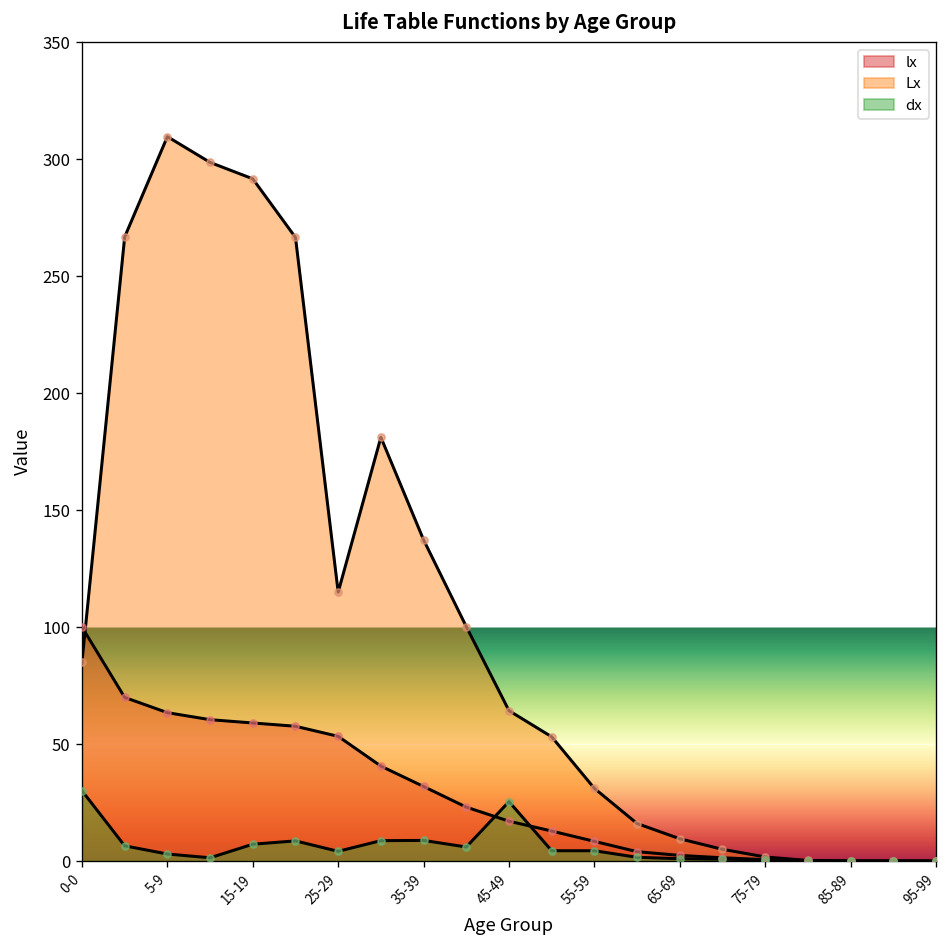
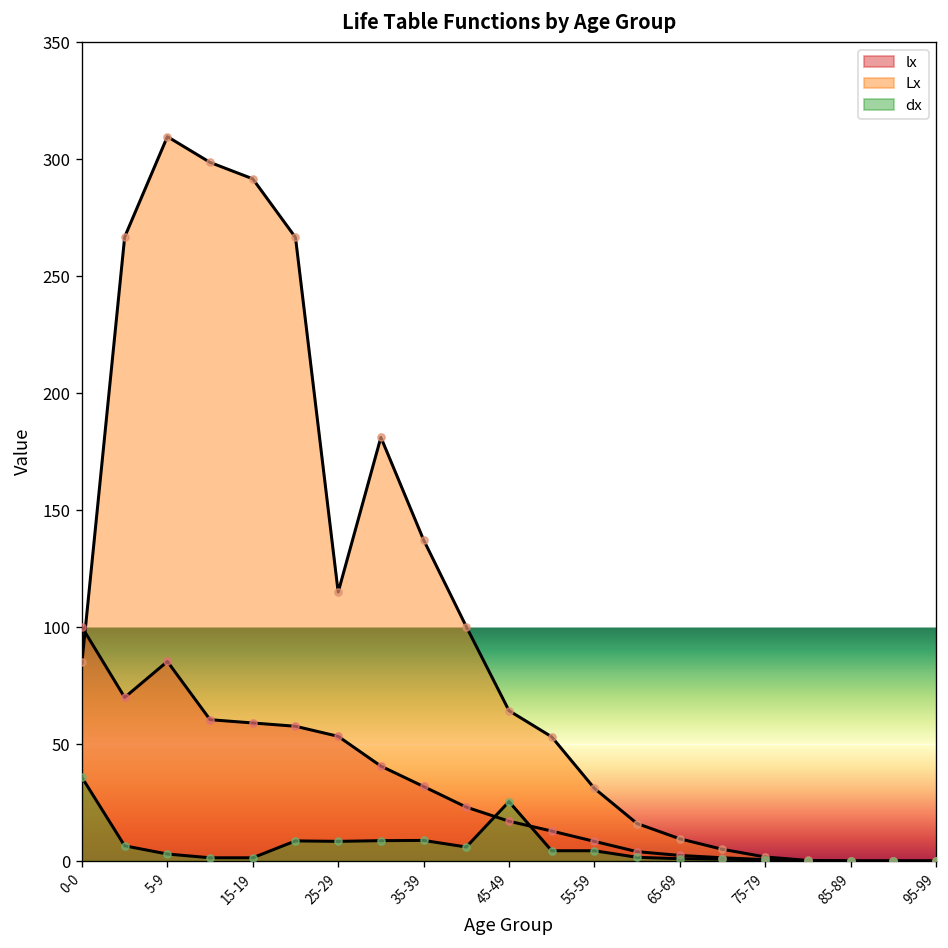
  {
    "lx": {
      "0-0": 100,
-     "5-9": 63,
+     "5-9": 85,
      "15-19": 59,
      "25-29": 53,
      "35-39": 32,
      "45-49": 17,
      "55-59": 8,
      "65-69": 2
    },
    "Lx": {
      "0-0": 85,
      "5-9": 310,
      "15-19": 292,
      "25-29": 115,
      "35-39": 137,
      "45-49": 64,
      "55-59": 31,
      "65-69": 10
    },
    "dx": {
-     "0-0": 30,
+     "0-0": 36,
      "5-9": 3,
-     "15-19": 7,
-     "25-29": 4,
+     "15-19": 1,
+     "25-29": 8,
      "35-39": 9,
      "45-49": 25,
      "55-59": 4,
      "65-69": 1
    }
  }
